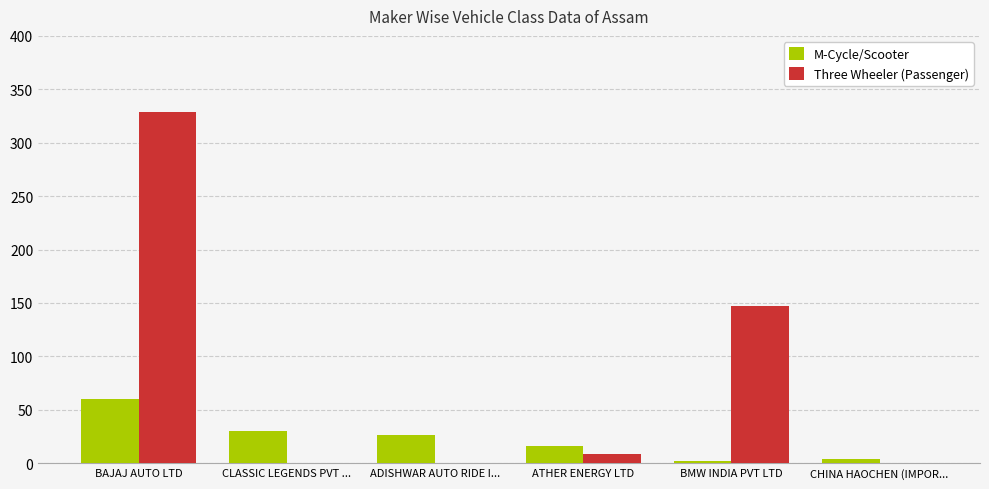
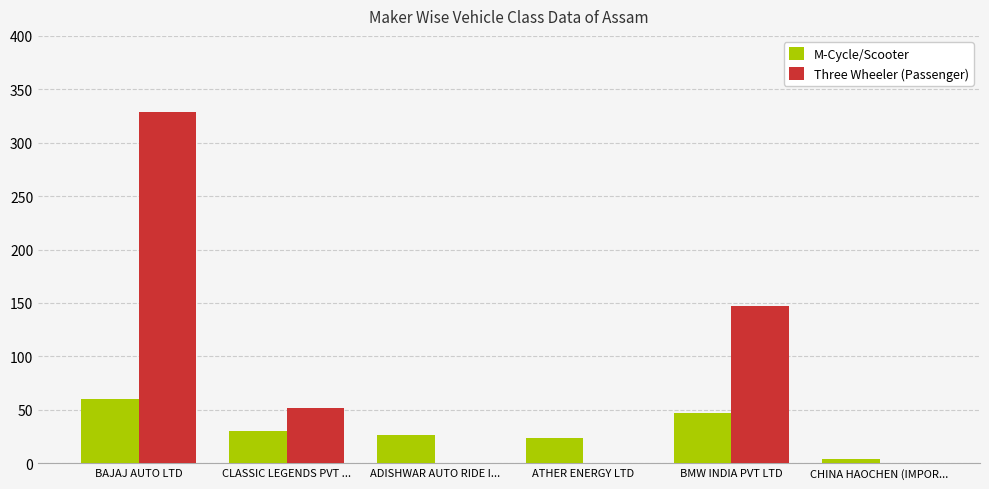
  {
    "M-Cycle/Scooter": {
      "BAJAJ AUTO LTD": 60,
      "CLASSIC LEGENDS PVT ...": 30,
      "ADISHWAR AUTO RIDE I...": 26,
-     "ATHER ENERGY LTD": 16,
-     "BMW INDIA PVT LTD": 2,
+     "ATHER ENERGY LTD": 24,
+     "BMW INDIA PVT LTD": 47,
      "CHINA HAOCHEN (IMPOR...": 4
    },
    "Three Wheeler (Passenger)": {
      "BAJAJ AUTO LTD": 329,
-     "CLASSIC LEGENDS PVT ...": 0,
+     "CLASSIC LEGENDS PVT ...": 52,
      "ADISHWAR AUTO RIDE I...": 0,
-     "ATHER ENERGY LTD": 9,
+     "ATHER ENERGY LTD": 0,
      "BMW INDIA PVT LTD": 147,
      "CHINA HAOCHEN (IMPOR...": 0
    }
  }
